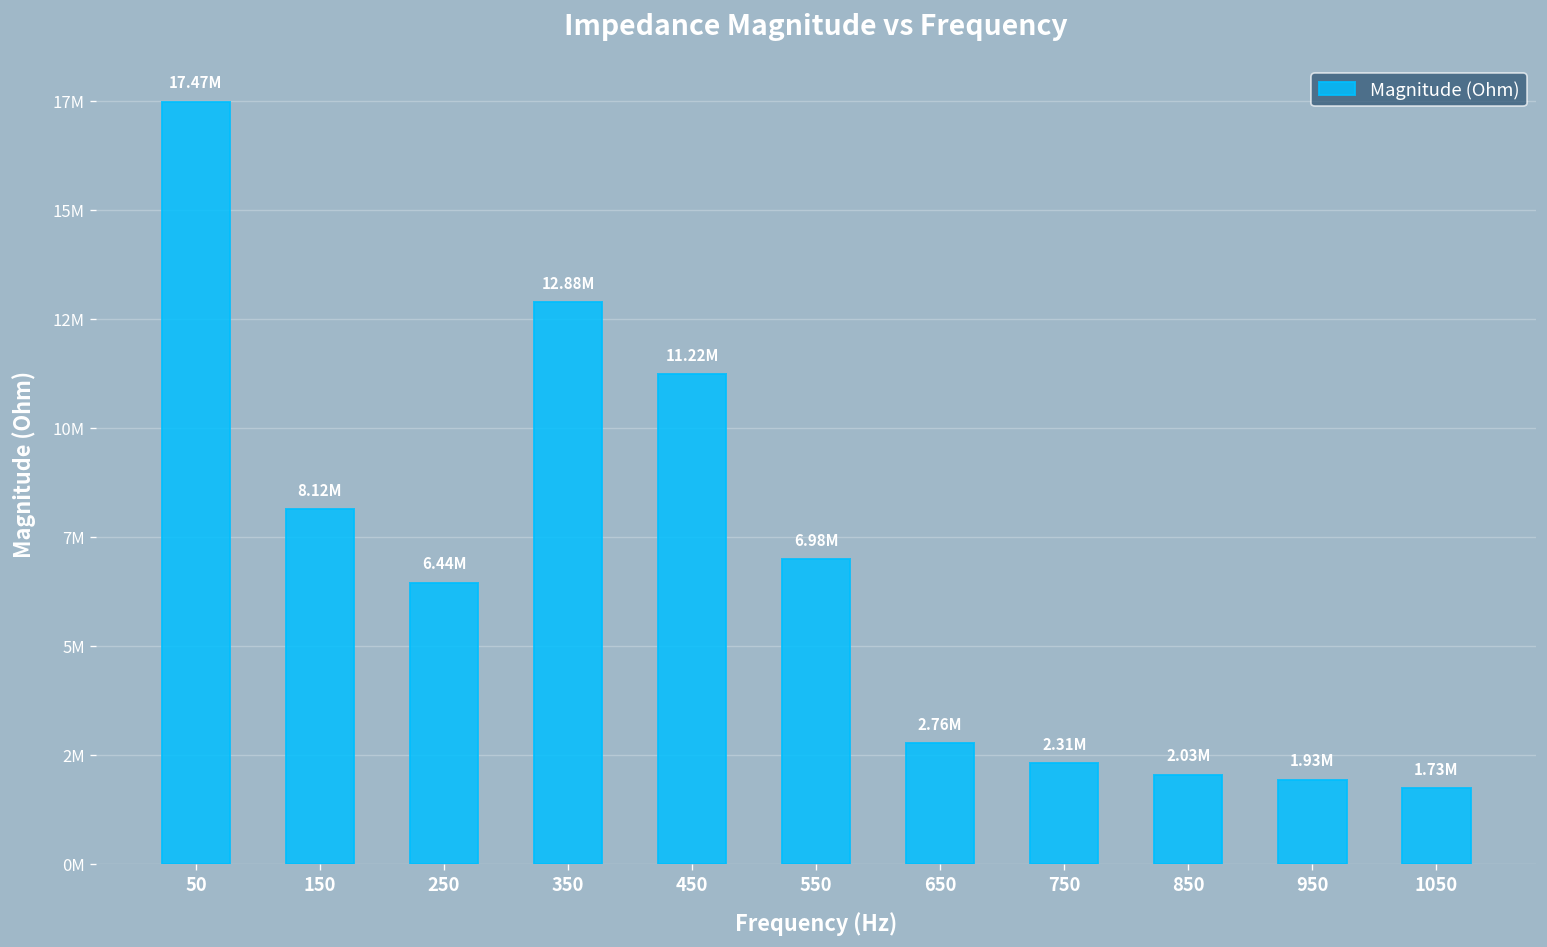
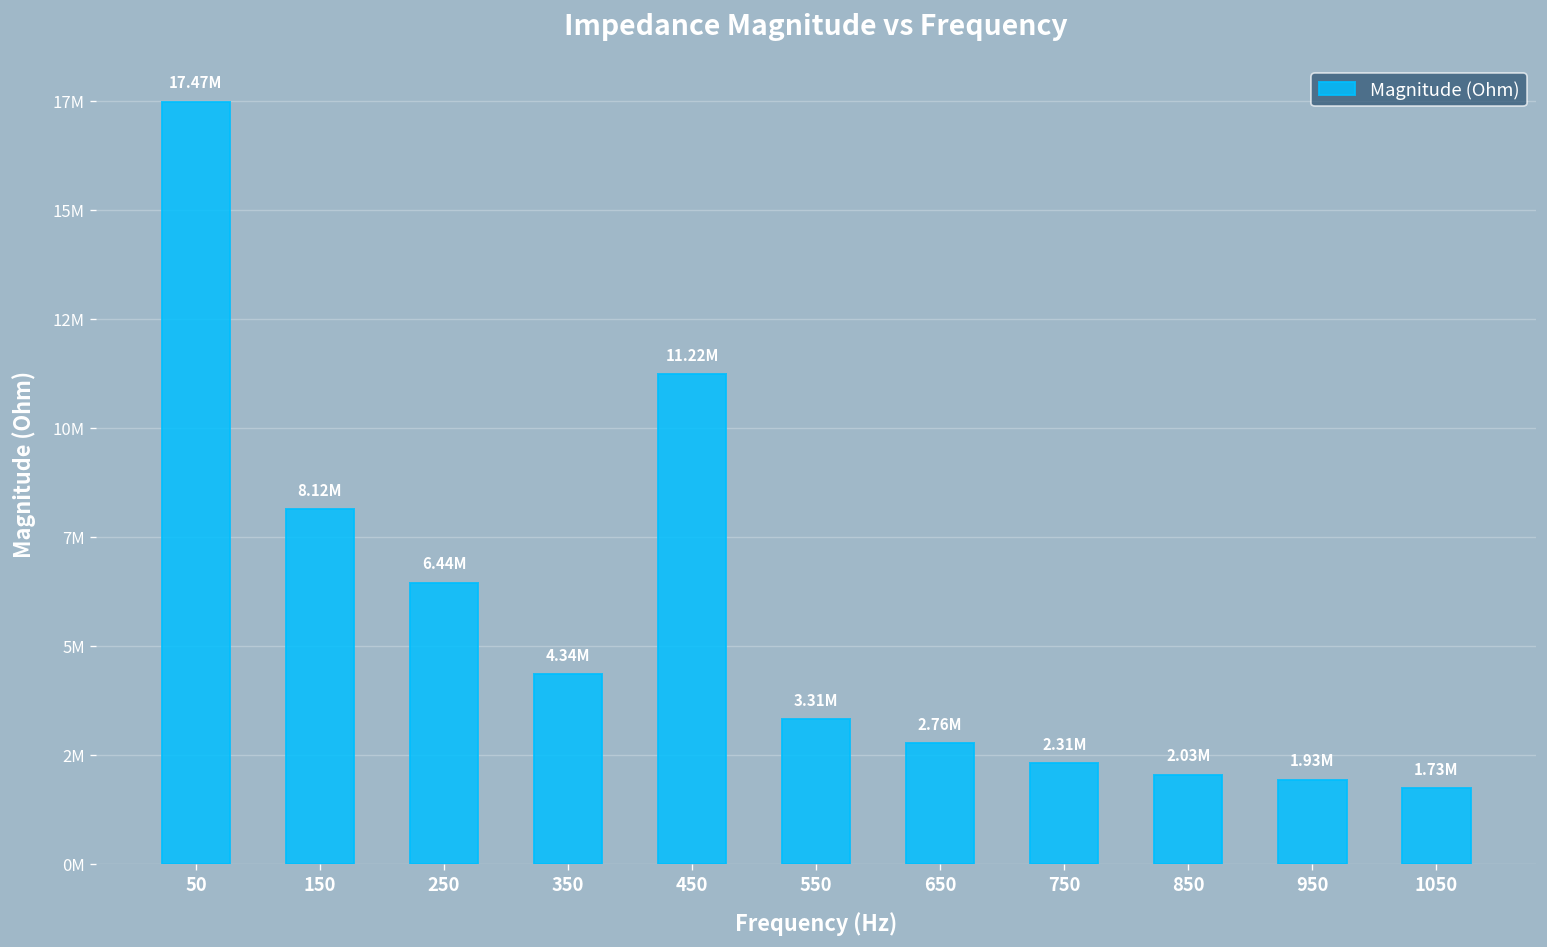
  {
    "50": "17.47M",
    "150": "8.12M",
    "250": "6.44M",
-   "350": "12.88M",
+   "350": "4.34M",
    "450": "11.22M",
-   "550": "6.98M",
+   "550": "3.31M",
    "650": "2.76M",
    "750": "2.31M",
    "850": "2.03M",
    "950": "1.93M",
    "1050": "1.73M"
  }
